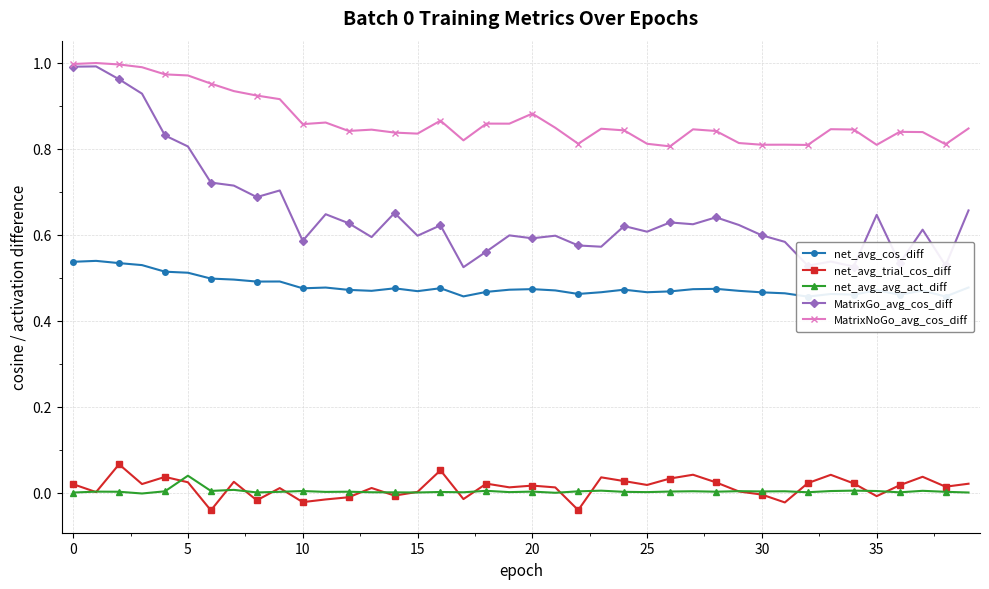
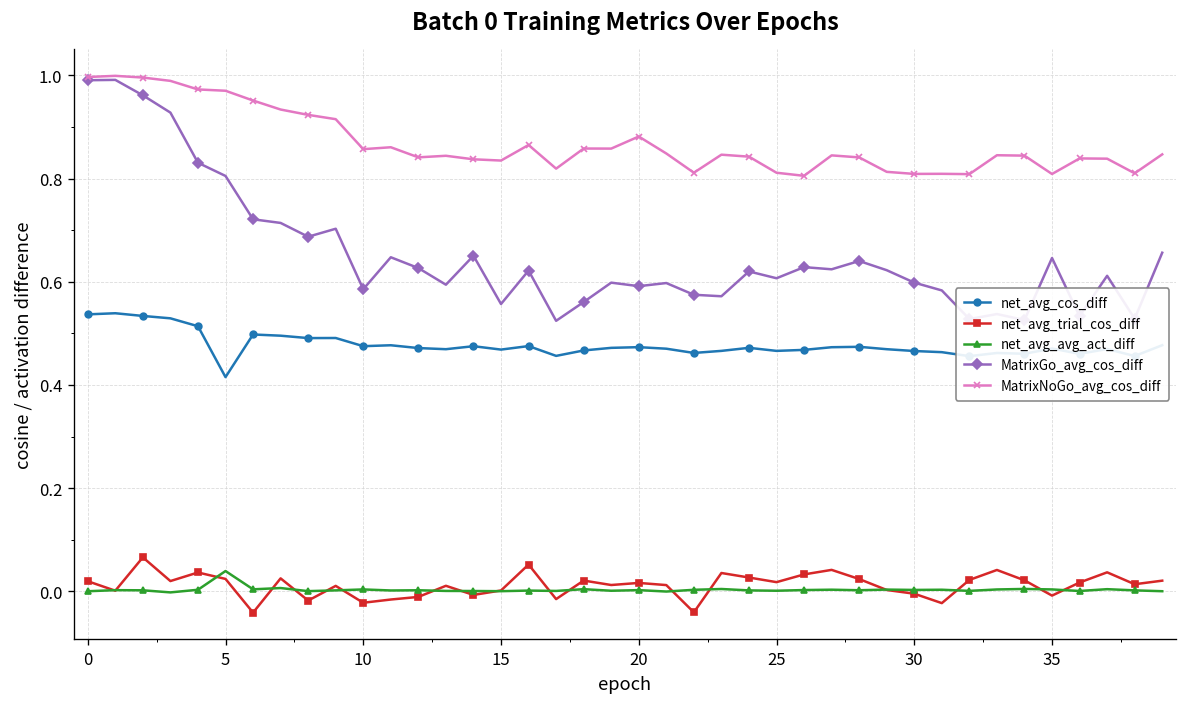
  {
    "net_avg_cos_diff": {
      "0": 0.54,
-     "5": 0.51,
+     "5": 0.42,
      "10": 0.48,
      "15": 0.47,
      "20": 0.47,
      "25": 0.47,
      "30": 0.47
    },
    "net_avg_trial_cos_diff": {
      "0": 0.02,
      "5": 0.02,
      "10": -0.02,
      "20": 0.02,
      "25": 0.02,
      "30": 0.00,
      "35": -0.01
    },
    "net_avg_avg_act_diff": {
      "0": 0.00,
      "5": 0.04,
      "10": 0.00,
      "20": 0.00,
      "25": 0.00,
      "30": 0.00,
      "35": 0.00
    },
    "MatrixGo_avg_cos_diff": {
      "0": 0.99,
      "5": 0.81,
      "10": 0.59,
-     "15": 0.60,
+     "15": 0.56,
      "20": 0.59,
      "25": 0.61,
      "30": 0.60,
      "35": 0.65
    },
    "MatrixNoGo_avg_cos_diff": {
      "0": 1.00,
      "5": 0.97,
      "10": 0.86,
      "15": 0.83,
      "20": 0.88,
      "25": 0.81,
      "30": 0.81,
      "35": 0.81
    }
  }
